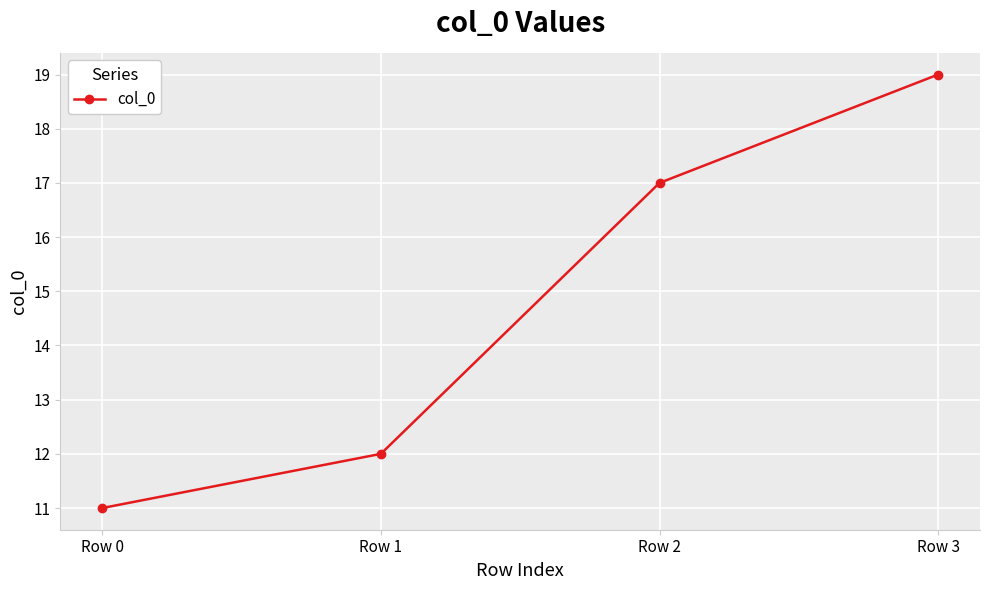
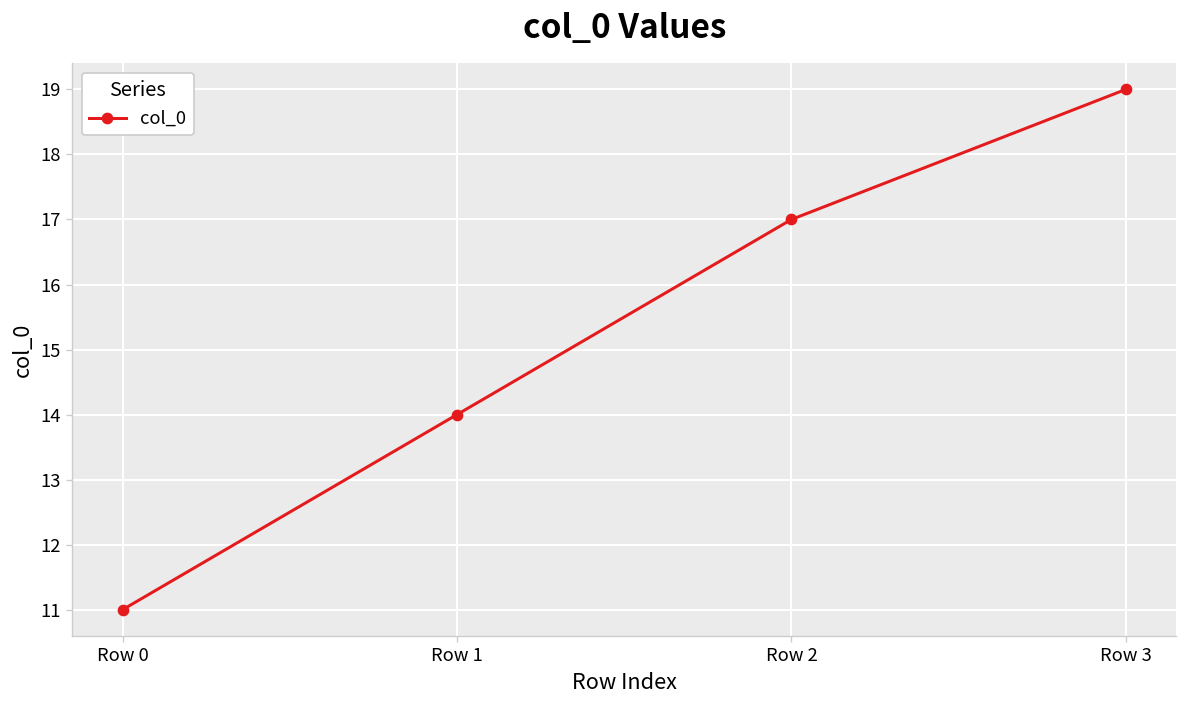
  {
    "Row 0": 11,
-   "Row 1": 12,
+   "Row 1": 14,
    "Row 2": 17,
    "Row 3": 19
  }
